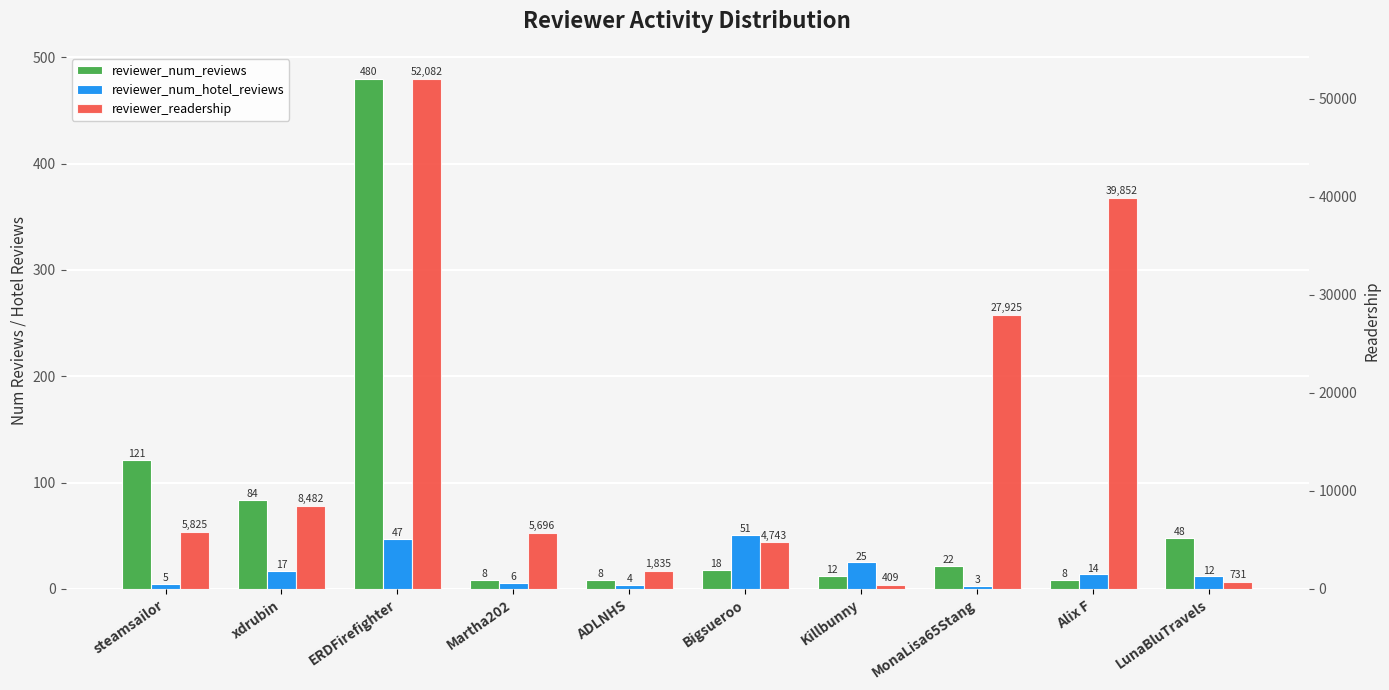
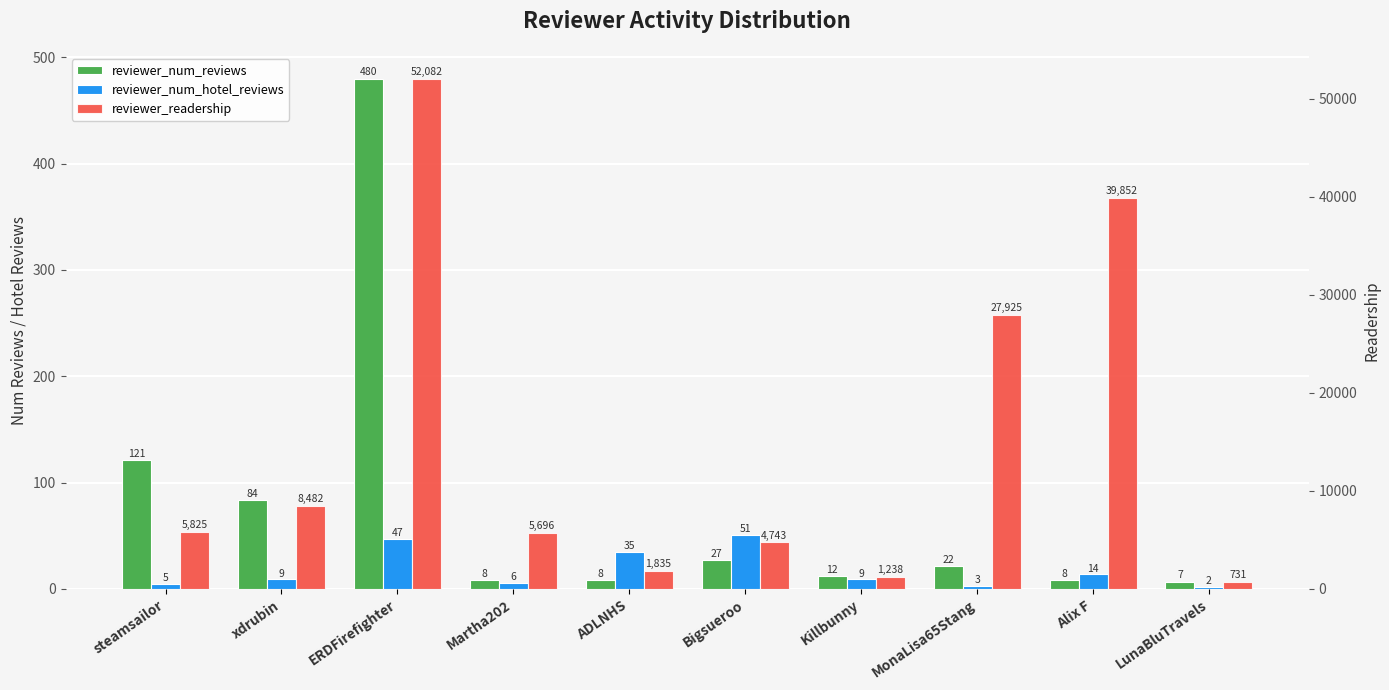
  {
    "reviewer_num_reviews": {
      "steamsailor": "121",
      "xdrubin": "84",
      "ERDFirefighter": "480",
      "Martha202": "8",
      "ADLNHS": "8",
-     "Bigsueroo": "18",
+     "Bigsueroo": "27",
      "Killbunny": "12",
      "MonaLisa65Stang": "22",
      "Alix F": "8",
-     "LunaBluTravels": "48"
+     "LunaBluTravels": "7"
    },
    "reviewer_num_hotel_reviews": {
      "steamsailor": "5",
-     "xdrubin": "17",
+     "xdrubin": "9",
      "ERDFirefighter": "47",
      "Martha202": "6",
-     "ADLNHS": "4",
+     "ADLNHS": "35",
      "Bigsueroo": "51",
-     "Killbunny": "25",
+     "Killbunny": "9",
      "MonaLisa65Stang": "3",
      "Alix F": "14",
-     "LunaBluTravels": "12"
+     "LunaBluTravels": "2"
    },
    "reviewer_readership": {
      "steamsailor": "5,825",
      "xdrubin": "8,482",
      "ERDFirefighter": "52,082",
      "Martha202": "5,696",
      "ADLNHS": "1,835",
      "Bigsueroo": "4,743",
-     "Killbunny": "409",
+     "Killbunny": "1,238",
      "MonaLisa65Stang": "27,925",
      "Alix F": "39,852",
      "LunaBluTravels": "731"
    }
  }
